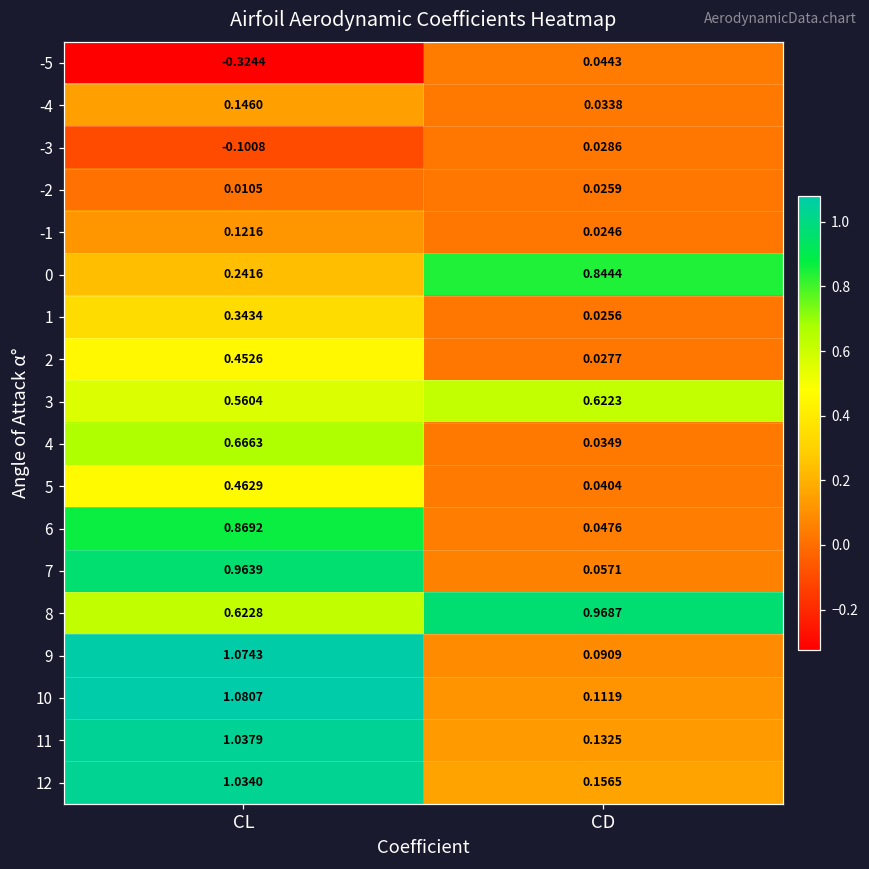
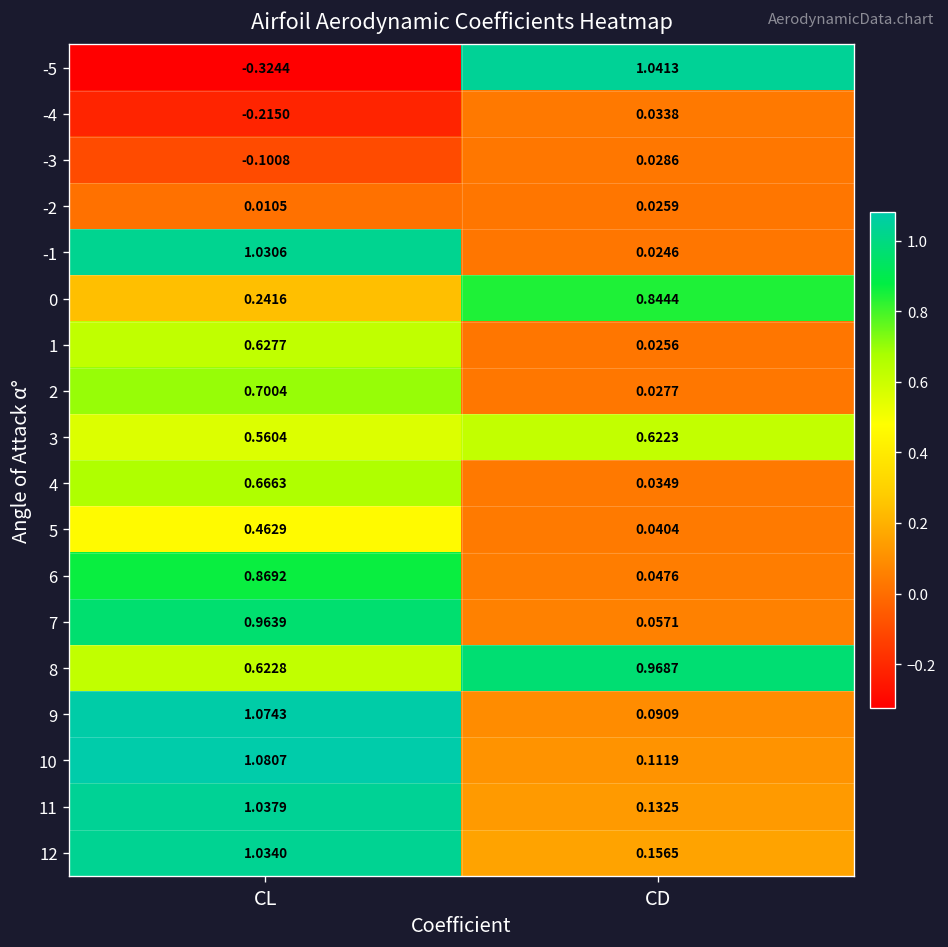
  {
    "-5": {
      "CL": -0.3244,
-     "CD": 0.0443
+     "CD": 1.0413
    },
    "-4": {
-     "CL": 0.1460,
+     "CL": -0.2150,
      "CD": 0.0338
    },
    "-3": {
      "CL": -0.1008,
      "CD": 0.0286
    },
    "-2": {
      "CL": 0.0105,
      "CD": 0.0259
    },
    "-1": {
-     "CL": 0.1216,
+     "CL": 1.0306,
      "CD": 0.0246
    },
    "0": {
      "CL": 0.2416,
      "CD": 0.8444
    },
    "1": {
-     "CL": 0.3434,
+     "CL": 0.6277,
      "CD": 0.0256
    },
    "2": {
-     "CL": 0.4526,
+     "CL": 0.7004,
      "CD": 0.0277
    },
    "3": {
      "CL": 0.5604,
      "CD": 0.6223
    },
    "4": {
      "CL": 0.6663,
      "CD": 0.0349
    },
    "5": {
      "CL": 0.4629,
      "CD": 0.0404
    },
    "6": {
      "CL": 0.8692,
      "CD": 0.0476
    },
    "7": {
      "CL": 0.9639,
      "CD": 0.0571
    },
    "8": {
      "CL": 0.6228,
      "CD": 0.9687
    },
    "9": {
      "CL": 1.0743,
      "CD": 0.0909
    },
    "10": {
      "CL": 1.0807,
      "CD": 0.1119
    },
    "11": {
      "CL": 1.0379,
      "CD": 0.1325
    },
    "12": {
      "CL": 1.0340,
      "CD": 0.1565
    }
  }
